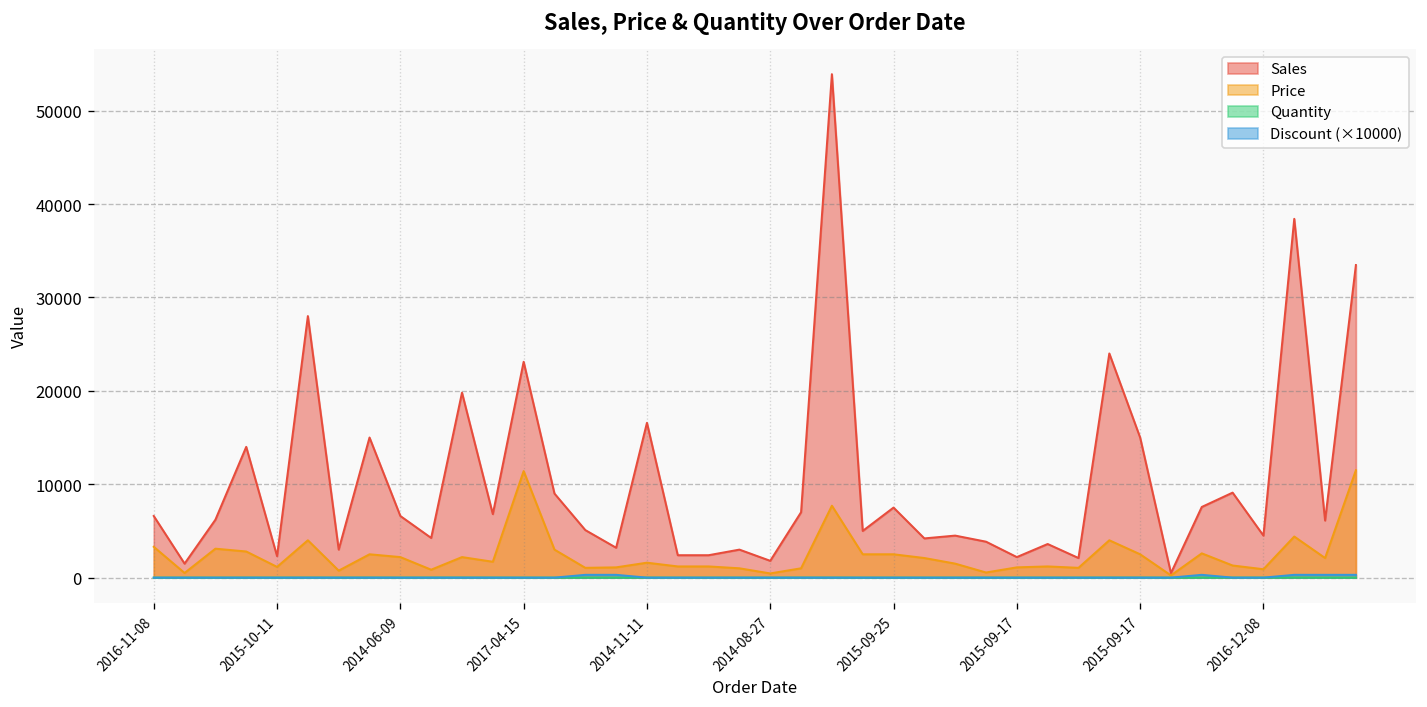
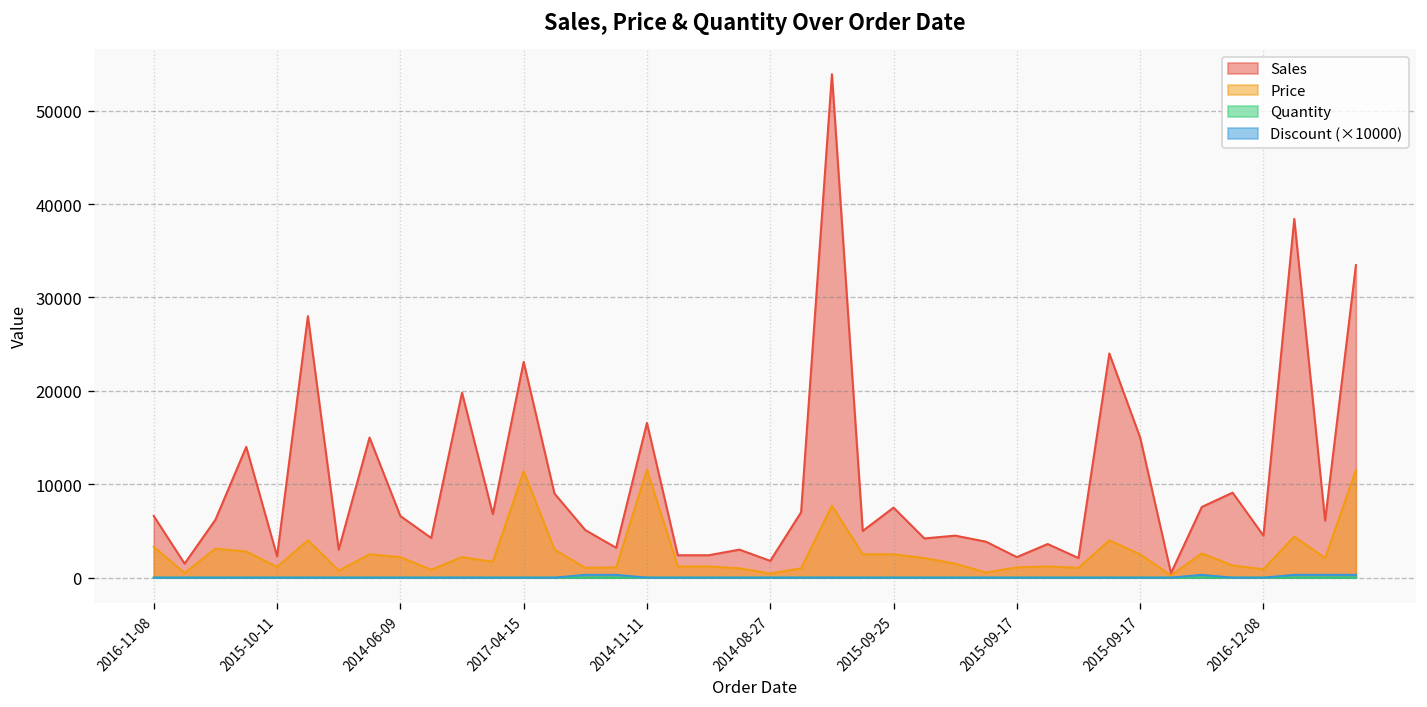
  {
    "Sales": {
      "2017-04-15": 23000,
      "2014-11-11": 17000,
      "2015-09-25": 8000
    },
    "Price": {
      "2017-04-15": 11000,
-     "2014-11-11": 2000,
+     "2014-11-11": 12000,
      "2015-09-25": 3000
    }
  }
